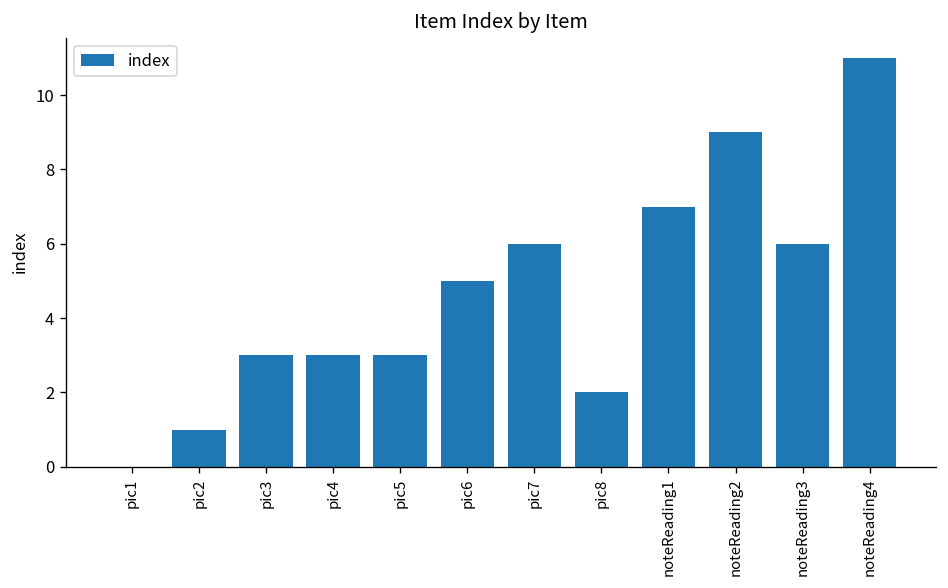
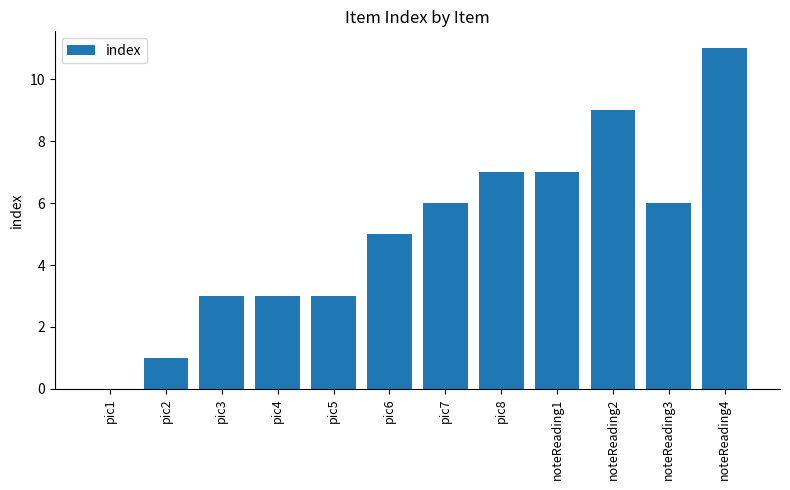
  {
    "pic1": 0,
    "pic2": 1,
    "pic3": 3,
    "pic4": 3,
    "pic5": 3,
    "pic6": 5,
    "pic7": 6,
-   "pic8": 2,
+   "pic8": 7,
    "noteReading1": 7,
    "noteReading2": 9,
    "noteReading3": 6,
    "noteReading4": 11
  }
